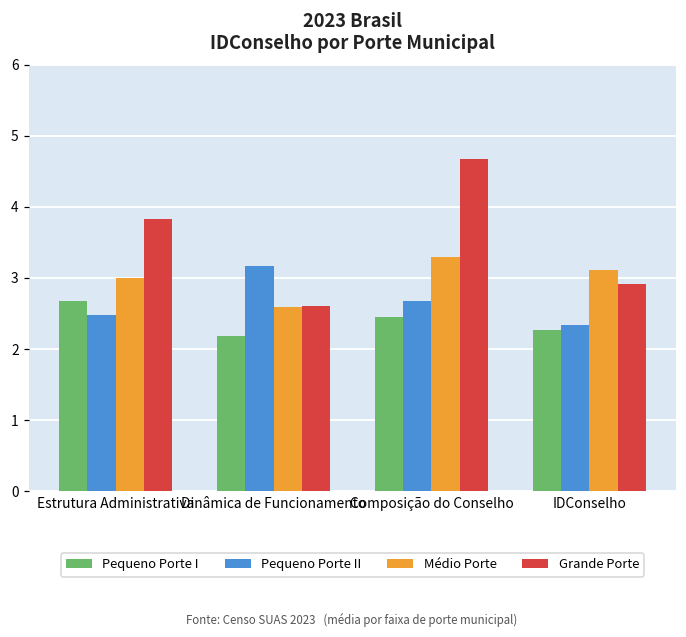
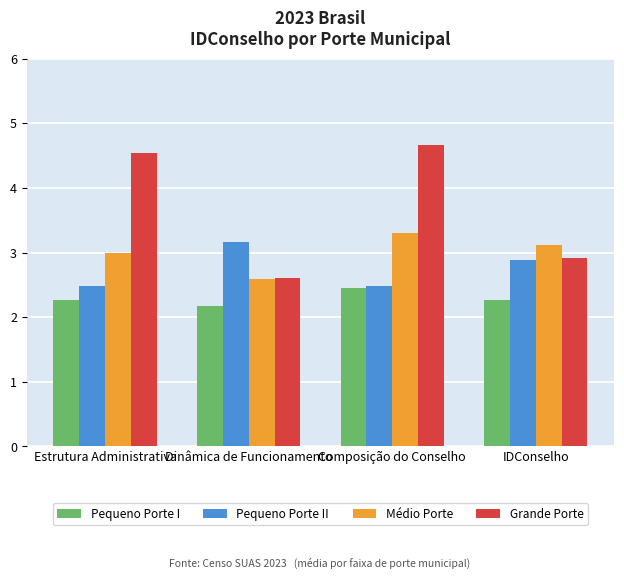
  {
    "Pequeno Porte I": {
-     "Estrutura Administrativa": 2.7,
+     "Estrutura Administrativa": 2.3,
      "Dinâmica de Funcionamento": 2.2,
      "Composição do Conselho": 2.5,
      "IDConselho": 2.3
    },
    "Pequeno Porte II": {
      "Estrutura Administrativa": 2.5,
      "Dinâmica de Funcionamento": 3.2,
-     "Composição do Conselho": 2.7,
-     "IDConselho": 2.3
+     "Composição do Conselho": 2.5,
+     "IDConselho": 2.9
    },
    "Médio Porte": {
      "Estrutura Administrativa": 3.0,
      "Dinâmica de Funcionamento": 2.6,
      "Composição do Conselho": 3.3,
      "IDConselho": 3.1
    },
    "Grande Porte": {
-     "Estrutura Administrativa": 3.8,
+     "Estrutura Administrativa": 4.5,
      "Dinâmica de Funcionamento": 2.6,
      "Composição do Conselho": 4.7,
      "IDConselho": 2.9
    }
  }
